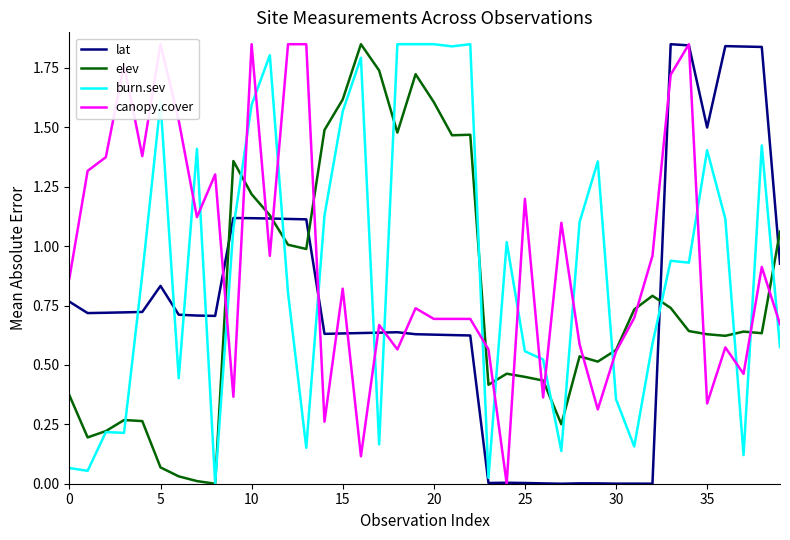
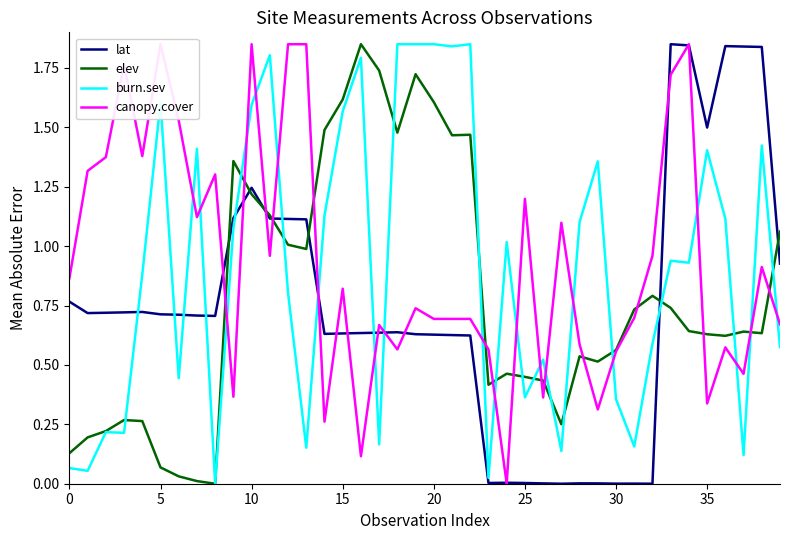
  {
    "lat": {
      "0": 0.77,
-     "5": 0.83,
-     "10": 1.12,
+     "5": 0.71,
+     "10": 1.25,
      "15": 0.63,
      "20": 0.63,
      "25": 0.00,
      "30": 0.00,
      "35": 1.50
    },
    "elev": {
-     "0": 0.37,
+     "0": 0.13,
      "5": 0.07,
      "10": 1.22,
      "15": 1.62,
      "20": 1.61,
      "25": 0.45,
      "35": 0.63
    },
    "burn.sev": {
      "0": 0.07,
      "10": 1.59,
      "15": 1.57,
      "20": 1.85,
-     "25": 0.56,
+     "25": 0.36,
      "30": 0.36,
      "35": 1.40
    },
    "canopy.cover": {
      "0": 0.87,
      "10": 1.85,
      "15": 0.82,
      "20": 0.69,
      "25": 1.20,
      "35": 0.34
    }
  }
